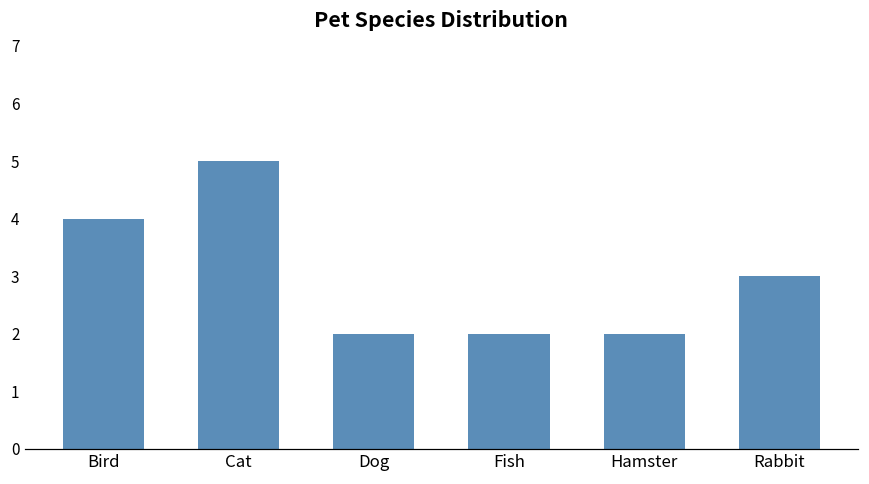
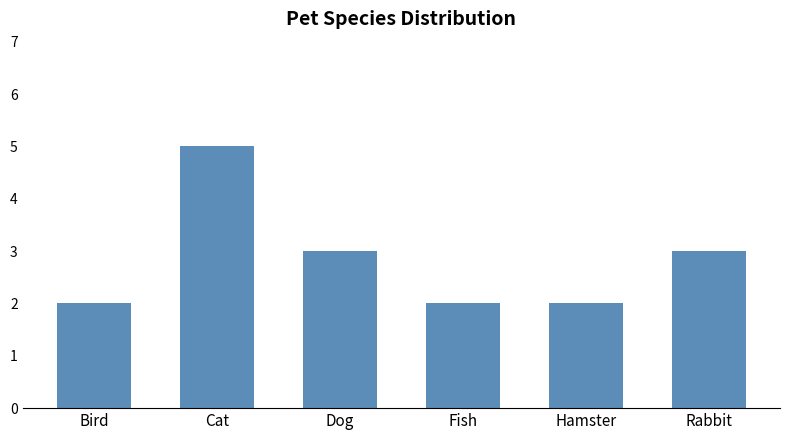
  {
-   "Bird": 4,
+   "Bird": 2,
    "Cat": 5,
-   "Dog": 2,
+   "Dog": 3,
    "Fish": 2,
    "Hamster": 2,
    "Rabbit": 3
  }
